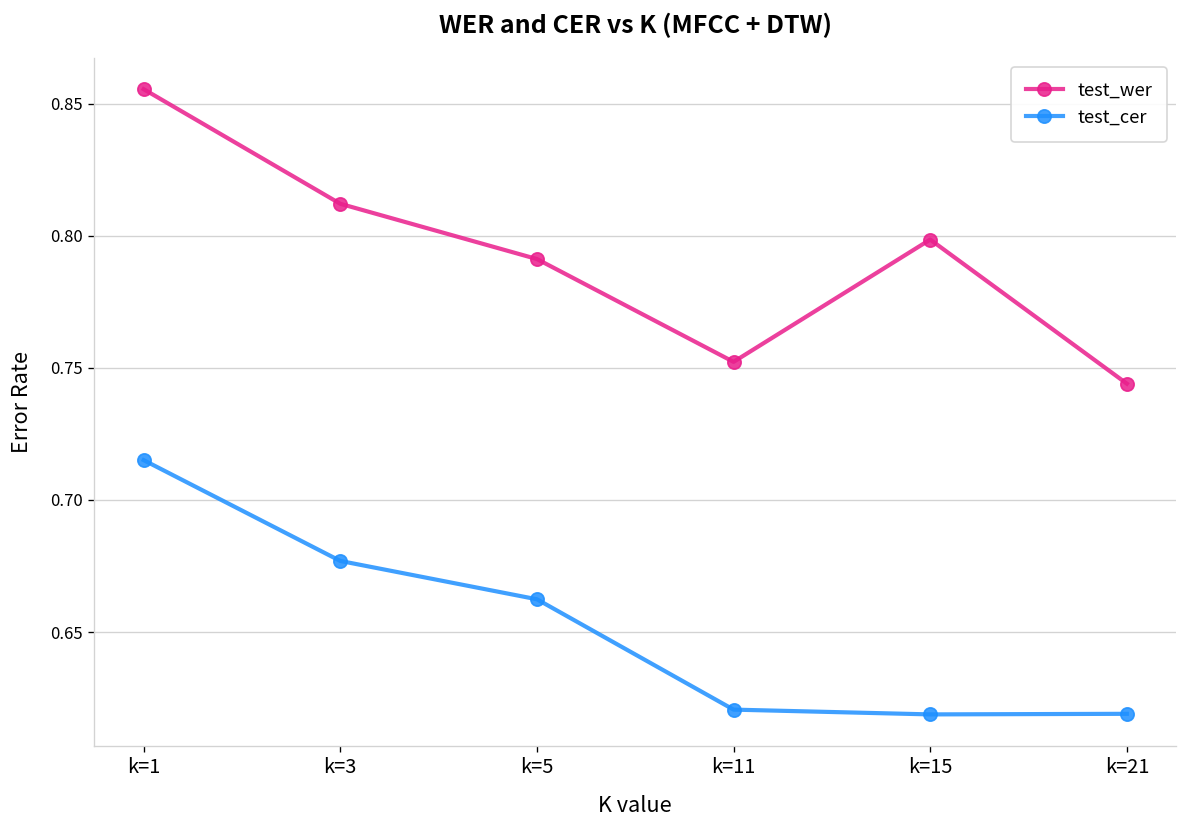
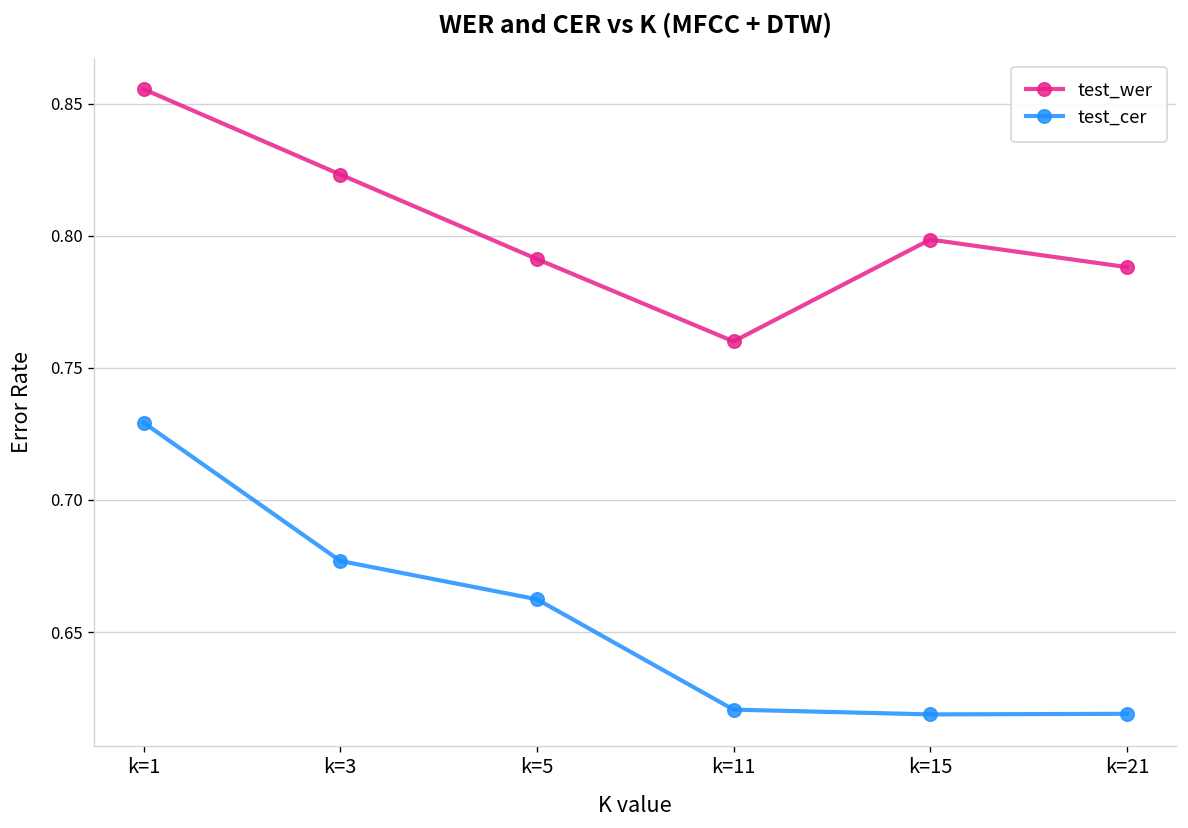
  {
    "test_wer": {
      "k=1": 0.855,
-     "k=3": 0.812,
+     "k=3": 0.823,
      "k=5": 0.791,
-     "k=11": 0.752,
+     "k=11": 0.760,
      "k=15": 0.799,
-     "k=21": 0.744
+     "k=21": 0.788
    },
    "test_cer": {
-     "k=1": 0.715,
+     "k=1": 0.729,
      "k=3": 0.677,
      "k=5": 0.662,
      "k=11": 0.621,
      "k=15": 0.619,
      "k=21": 0.619
    }
  }
